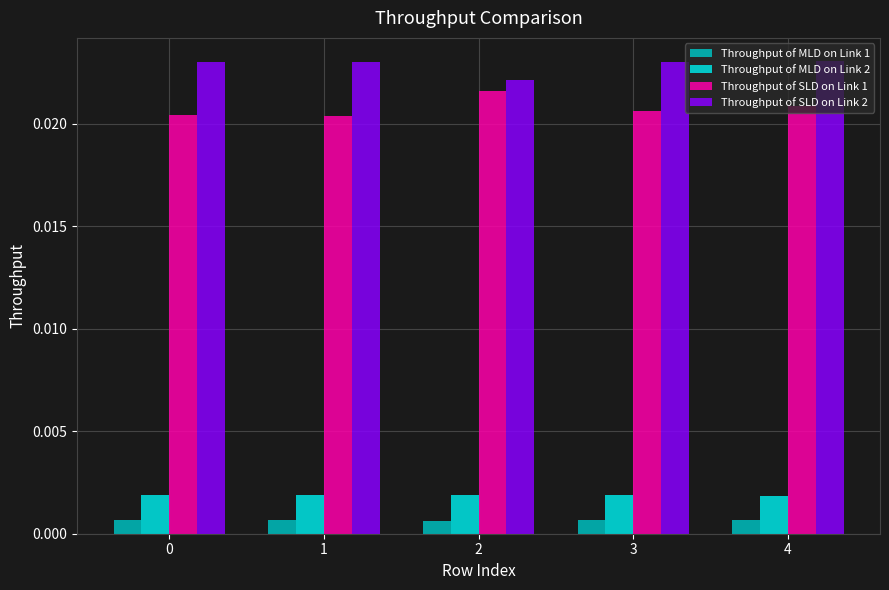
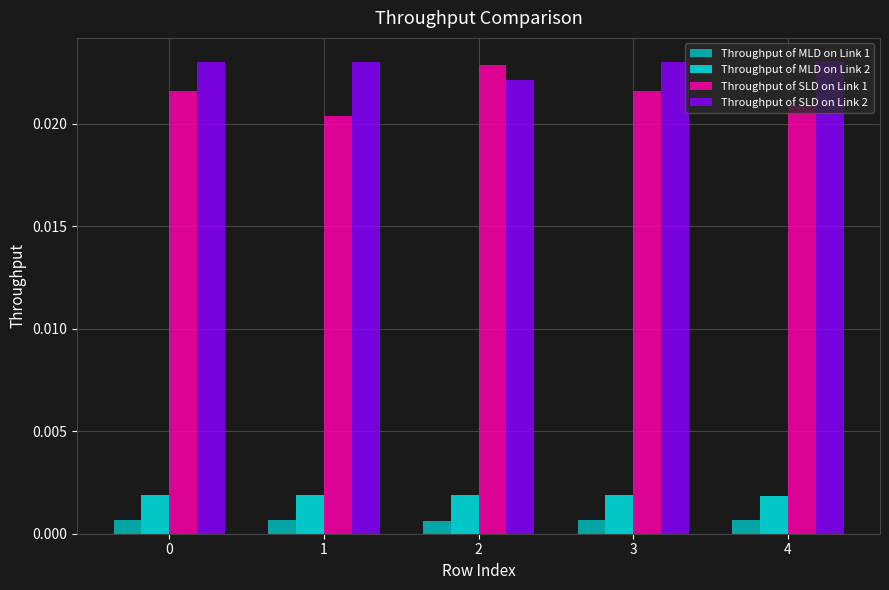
  {
    "Throughput of SLD on Link 1": {
-     "0": 0.0204,
+     "0": 0.0216,
      "1": 0.0204,
-     "2": 0.0216,
-     "3": 0.0206
+     "2": 0.0229,
+     "3": 0.0216
    },
    "Throughput of SLD on Link 2": {
      "0": 0.0230,
      "1": 0.0230,
      "2": 0.0221,
      "3": 0.0230
    }
  }
